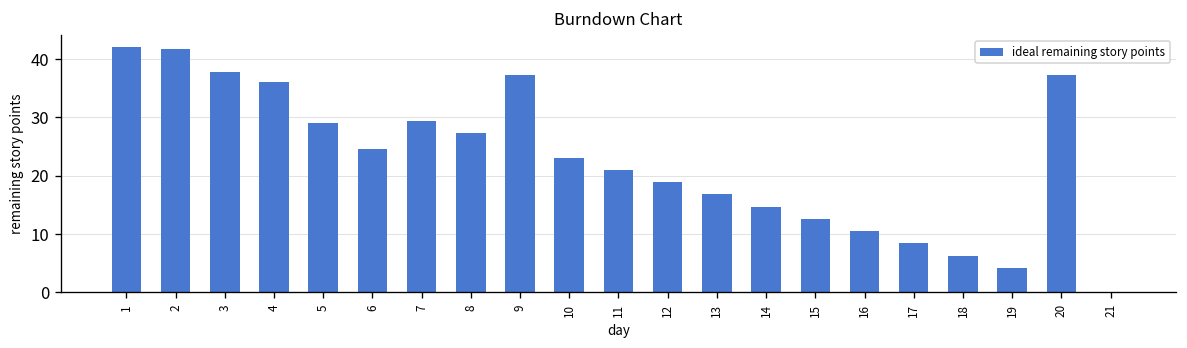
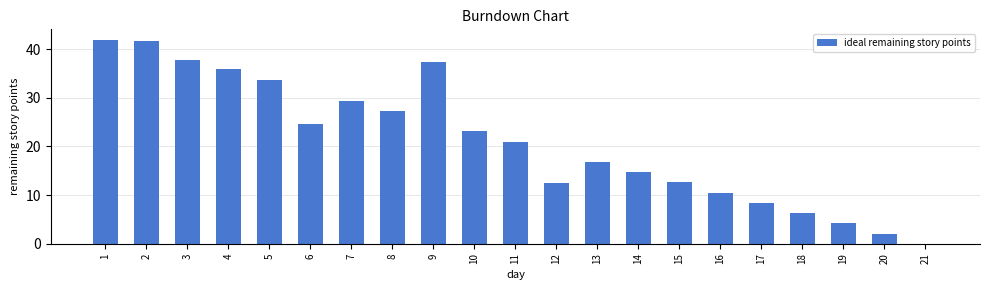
  {
    "1": 42,
    "2": 42,
    "3": 38,
    "4": 36,
-   "5": 29,
+   "5": 34,
    "6": 25,
    "7": 29,
    "8": 27,
    "9": 37,
    "10": 23,
    "11": 21,
-   "12": 19,
+   "12": 12,
    "13": 17,
    "14": 15,
    "15": 13,
    "16": 11,
    "17": 8,
    "18": 6,
    "19": 4,
-   "20": 37,
+   "20": 2,
    "21": 0
  }
